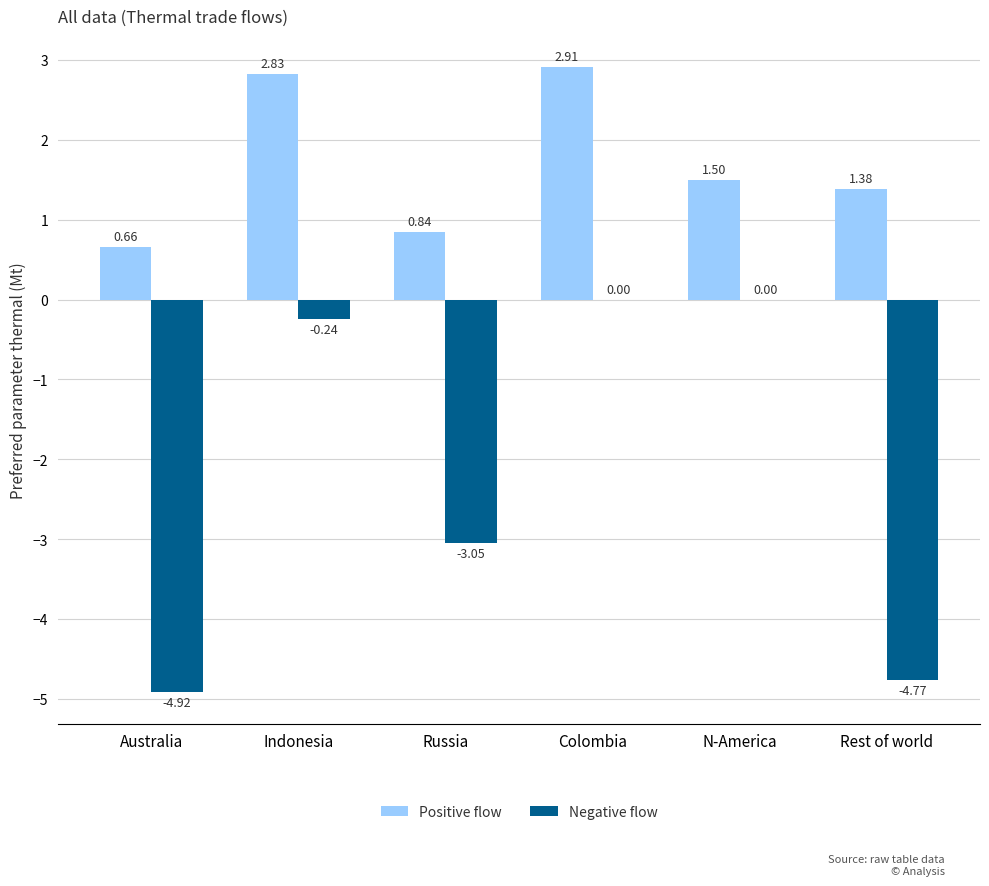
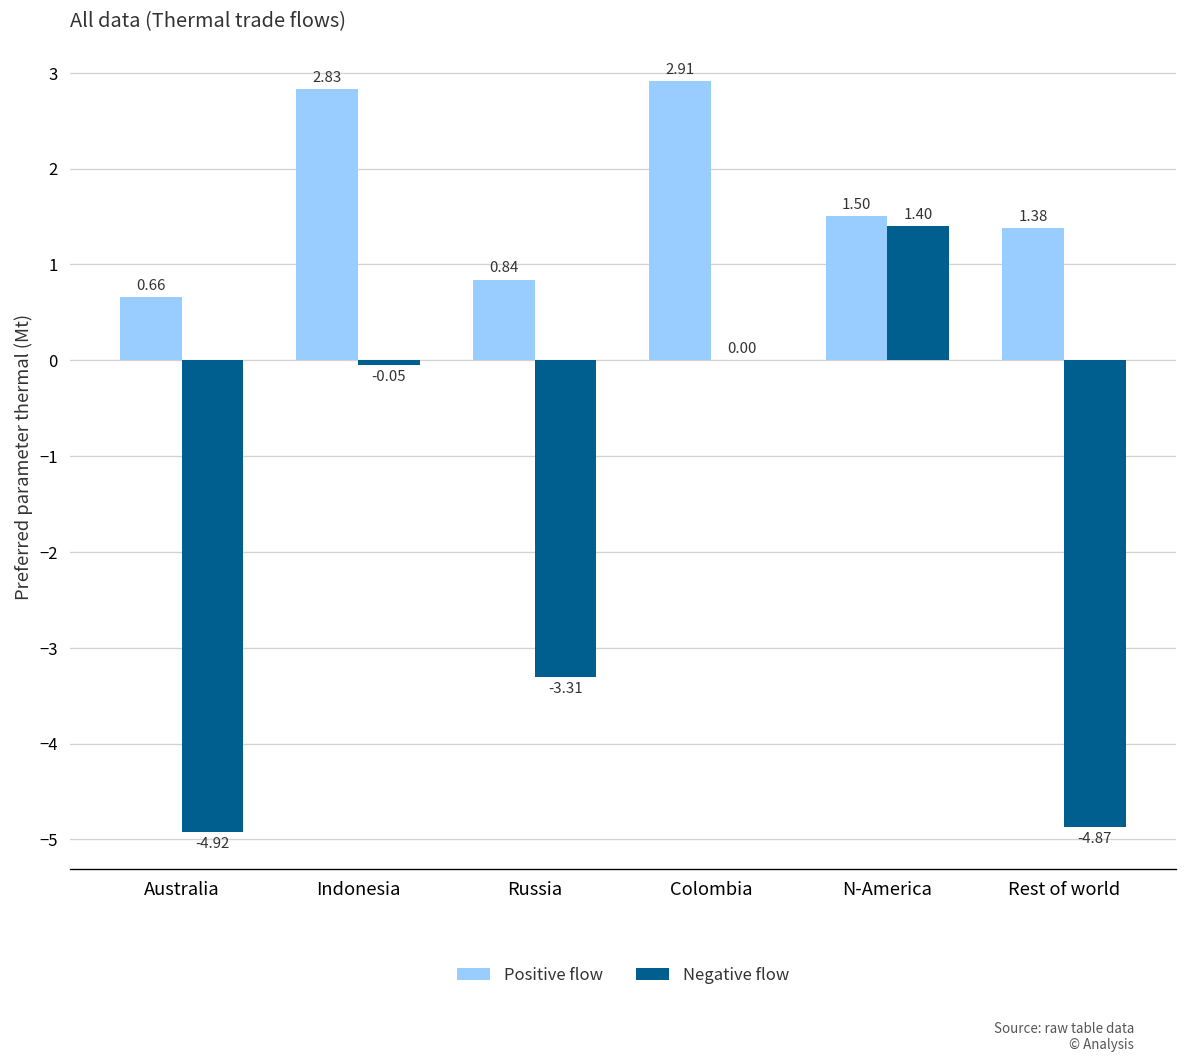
  {
    "Positive flow": {
      "Australia": 0.66,
      "Indonesia": 2.83,
      "Russia": 0.84,
      "Colombia": 2.91,
      "N-America": 1.50,
      "Rest of world": 1.38
    },
    "Negative flow": {
      "Australia": -4.92,
-     "Indonesia": -0.24,
-     "Russia": -3.05,
+     "Indonesia": -0.05,
+     "Russia": -3.31,
      "Colombia": 0.00,
-     "N-America": 0.00,
-     "Rest of world": -4.77
+     "N-America": 1.40,
+     "Rest of world": -4.87
    }
  }
